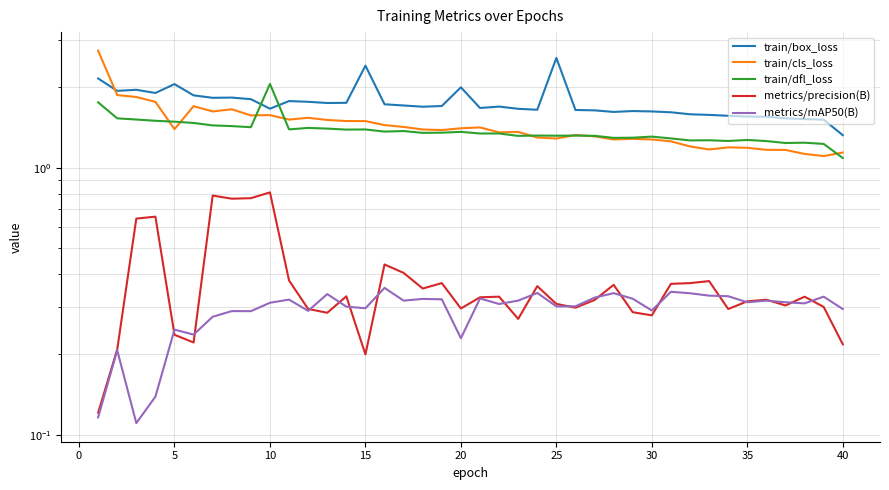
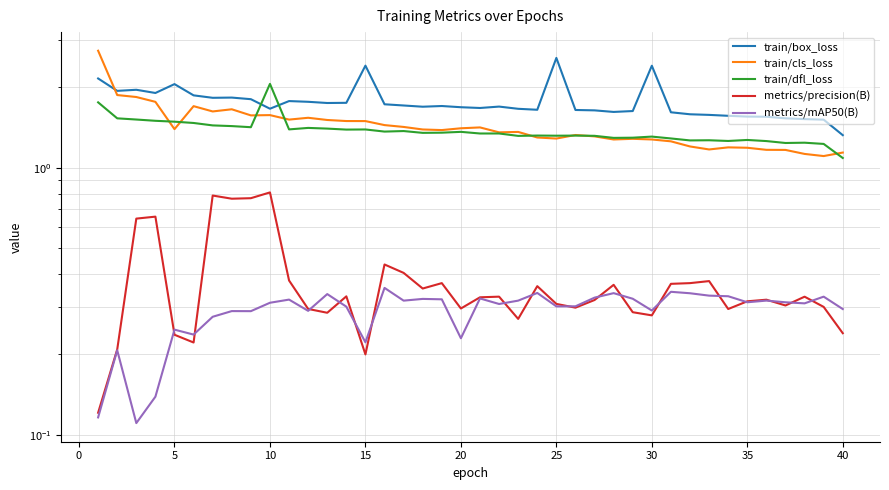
  {
    "train/box_loss": {
      "5": 2.1,
      "10": 1.7,
      "15": 2.4,
-     "20": 2.0,
+     "20": 1.7,
      "25": 2.6,
-     "30": 1.6,
+     "30": 2.4,
      "40": 1.3
    },
    "train/cls_loss": {
      "5": 1.4,
      "10": 1.6,
      "15": 1.5,
      "20": 1.4,
      "25": 1.3,
      "30": 1.3,
      "35": 1.2,
      "40": 1.14
    },
    "train/dfl_loss": {
      "5": 1.5,
      "10": 2.1,
      "15": 1.4,
      "20": 1.4,
      "25": 1.3,
      "30": 1.3,
      "35": 1.3,
      "40": 1.09
    },
    "metrics/precision(B)": {
      "5": 0.24,
      "10": 0.81,
      "15": 0.20,
      "20": 0.30,
      "30": 0.28,
-     "40": 0.22
+     "40": 0.24
    },
    "metrics/mAP50(B)": {
      "5": 0.25,
      "10": 0.31,
-     "15": 0.30,
+     "15": 0.22,
      "20": 0.23,
      "30": 0.29,
      "40": 0.30
    }
  }
